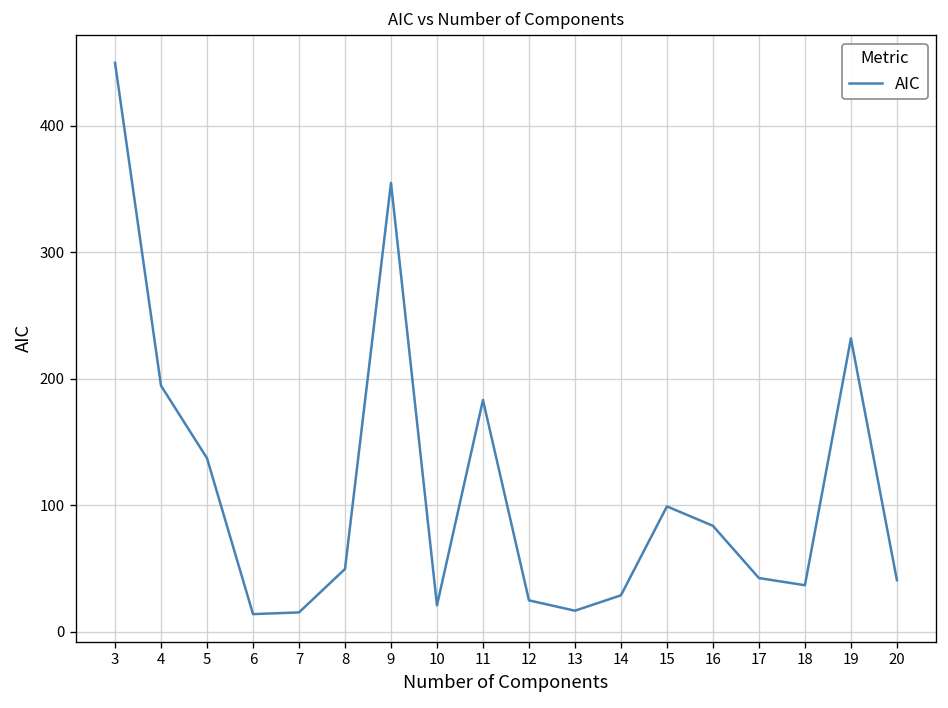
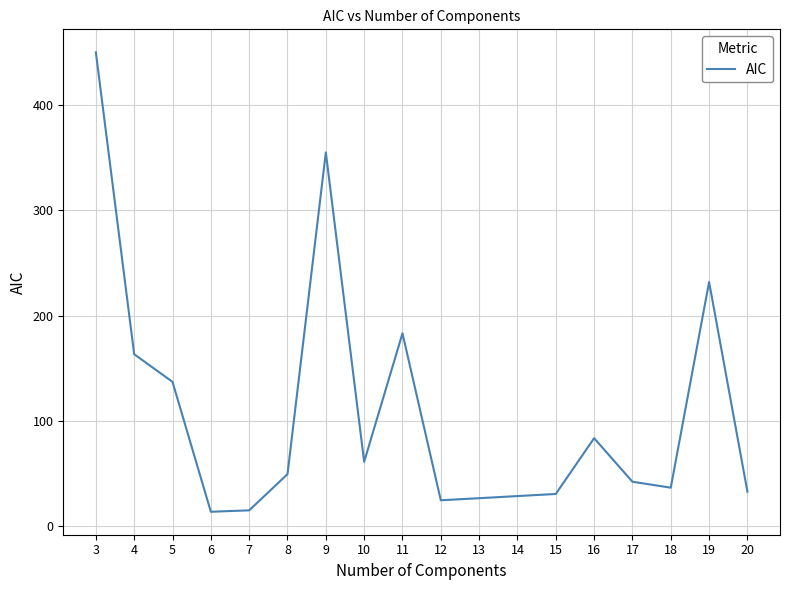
  {
    "3": 450,
-   "4": 195,
+   "4": 163,
    "5": 137,
    "6": 14,
    "7": 15,
    "8": 50,
    "9": 355,
-   "10": 21,
+   "10": 61,
    "11": 183,
    "12": 25,
-   "13": 17,
+   "13": 27,
    "14": 29,
-   "15": 99,
+   "15": 31,
    "16": 84,
    "17": 42,
    "18": 37,
    "19": 232,
-   "20": 41
+   "20": 33
  }
